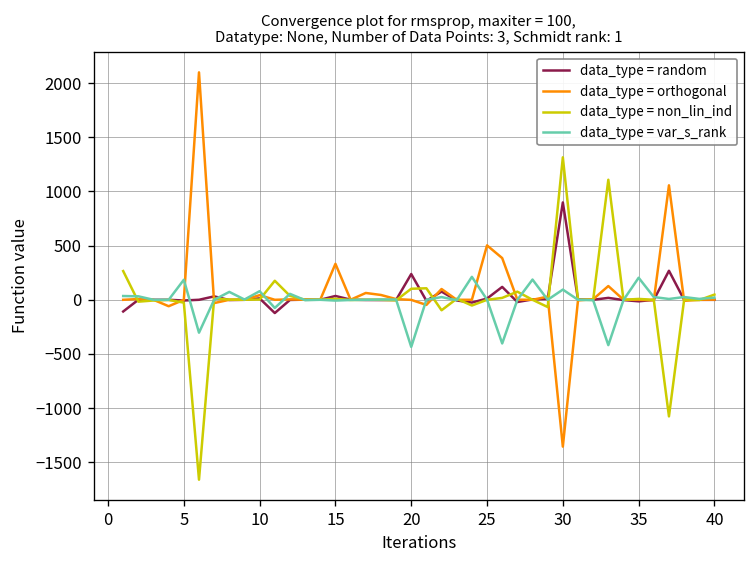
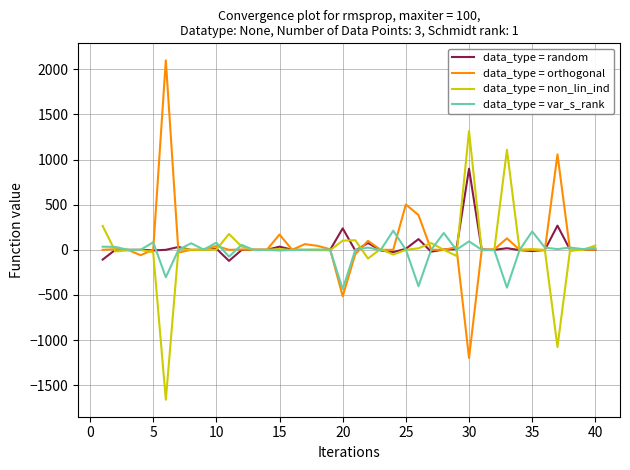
  {
    "data_type = random": {
      "20": 200,
      "30": 900
    },
    "data_type = orthogonal": {
      "10": 0,
-     "15": 300,
-     "20": 0,
+     "15": 200,
+     "20": -500,
      "25": 500,
-     "30": -1400
+     "30": -1200
    },
    "data_type = non_lin_ind": {
      "20": 100,
      "30": 1300
    },
    "data_type = var_s_rank": {
-     "5": 200,
+     "5": 100,
      "10": 100,
      "20": -400,
      "30": 100,
      "35": 200
    }
  }
